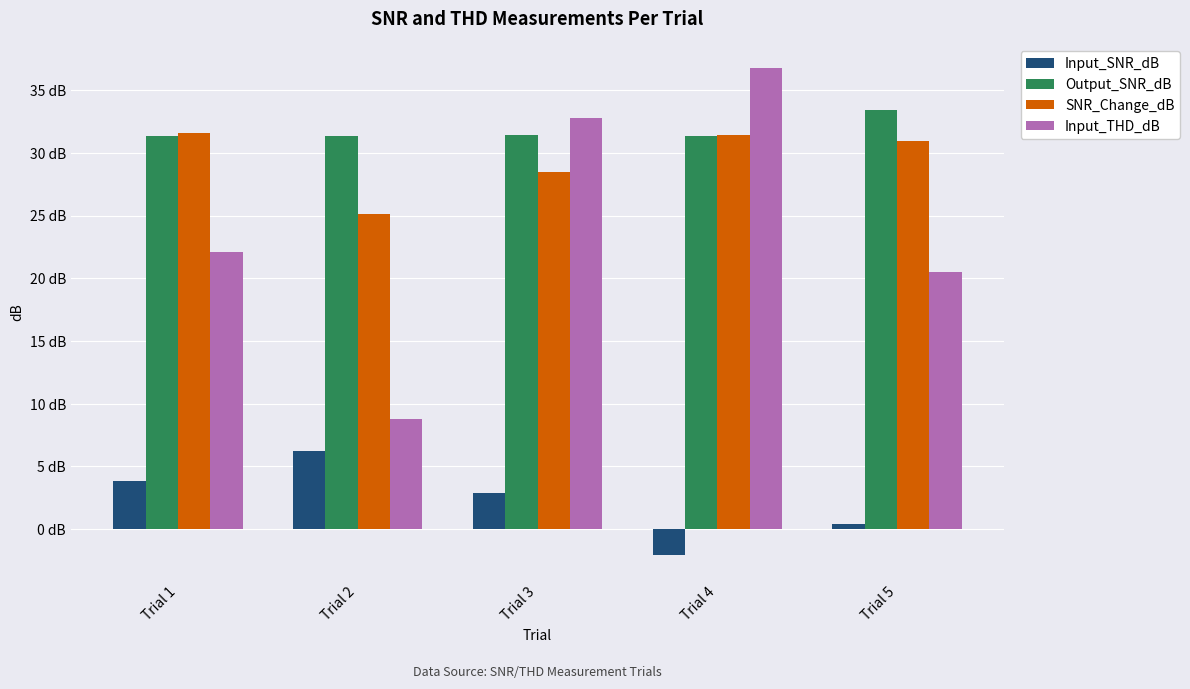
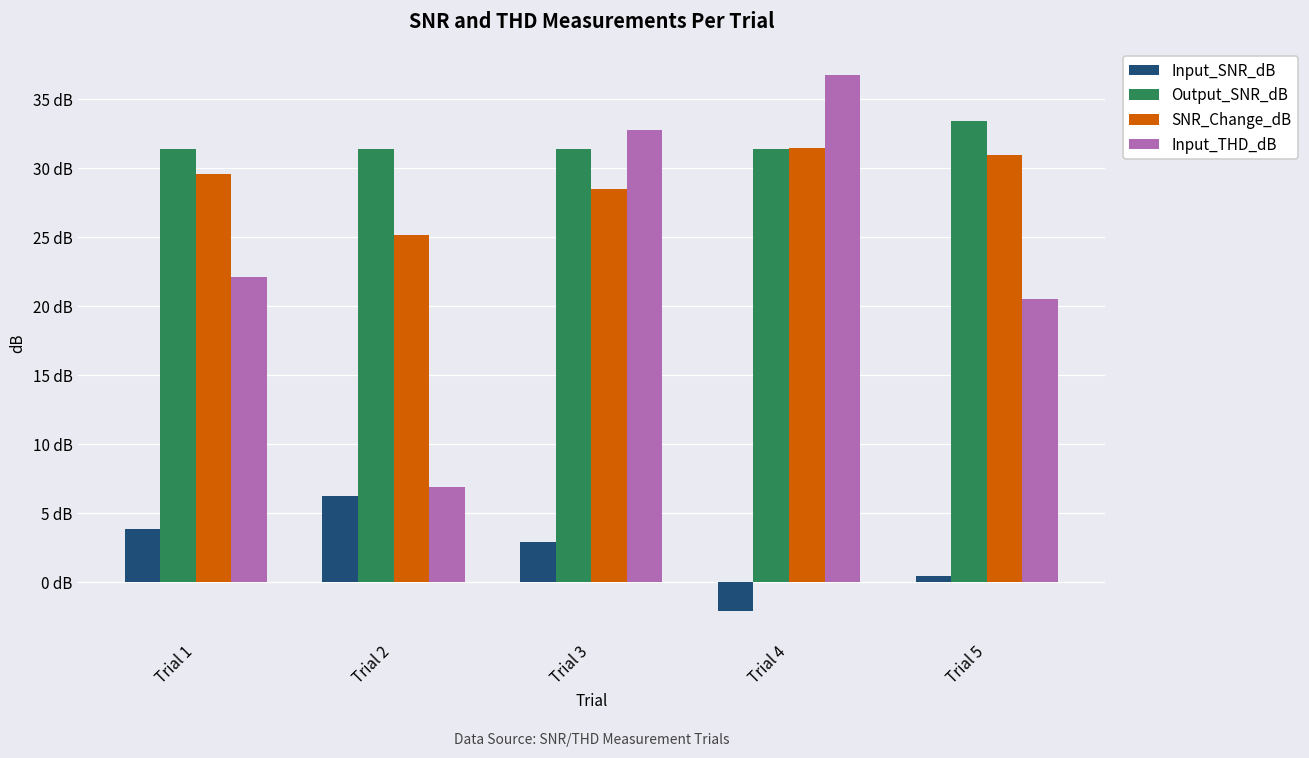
  {
    "Input_SNR_dB": {
      "Trial 1": "3.9 dB",
      "Trial 2": "6.2 dB",
      "Trial 3": "2.9 dB",
      "Trial 4": "-2.1 dB",
      "Trial 5": "0.4 dB"
    },
    "Output_SNR_dB": {
      "Trial 1": "31.4 dB",
      "Trial 2": "31.4 dB",
      "Trial 3": "31.4 dB",
      "Trial 4": "31.4 dB",
      "Trial 5": "33.4 dB"
    },
    "SNR_Change_dB": {
-     "Trial 1": "31.6 dB",
+     "Trial 1": "29.6 dB",
      "Trial 2": "25.1 dB",
      "Trial 3": "28.5 dB",
      "Trial 4": "31.5 dB",
      "Trial 5": "30.9 dB"
    },
    "Input_THD_dB": {
      "Trial 1": "22.1 dB",
-     "Trial 2": "8.8 dB",
+     "Trial 2": "6.9 dB",
      "Trial 3": "32.7 dB",
      "Trial 4": "36.7 dB",
      "Trial 5": "20.5 dB"
    }
  }
